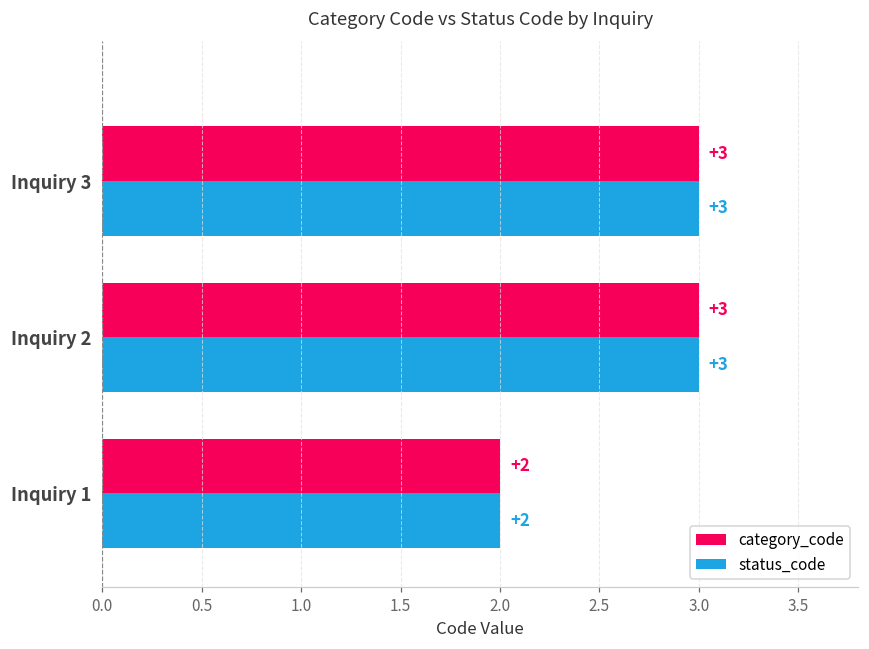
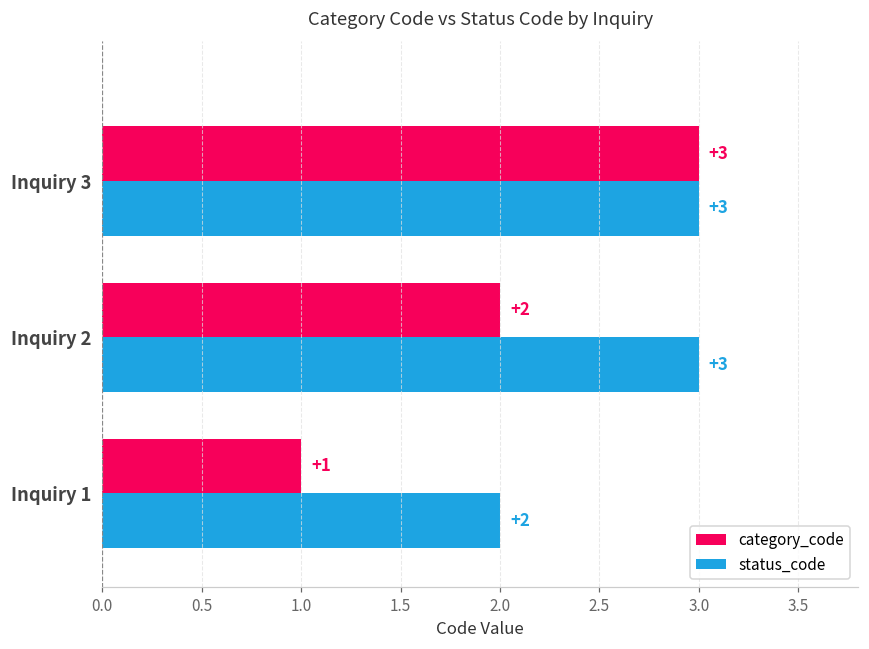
  {
    "category_code": {
      "Inquiry 3": "+3",
-     "Inquiry 2": "+3",
-     "Inquiry 1": "+2"
+     "Inquiry 2": "+2",
+     "Inquiry 1": "+1"
    },
    "status_code": {
      "Inquiry 3": "+3",
      "Inquiry 2": "+3",
      "Inquiry 1": "+2"
    }
  }
